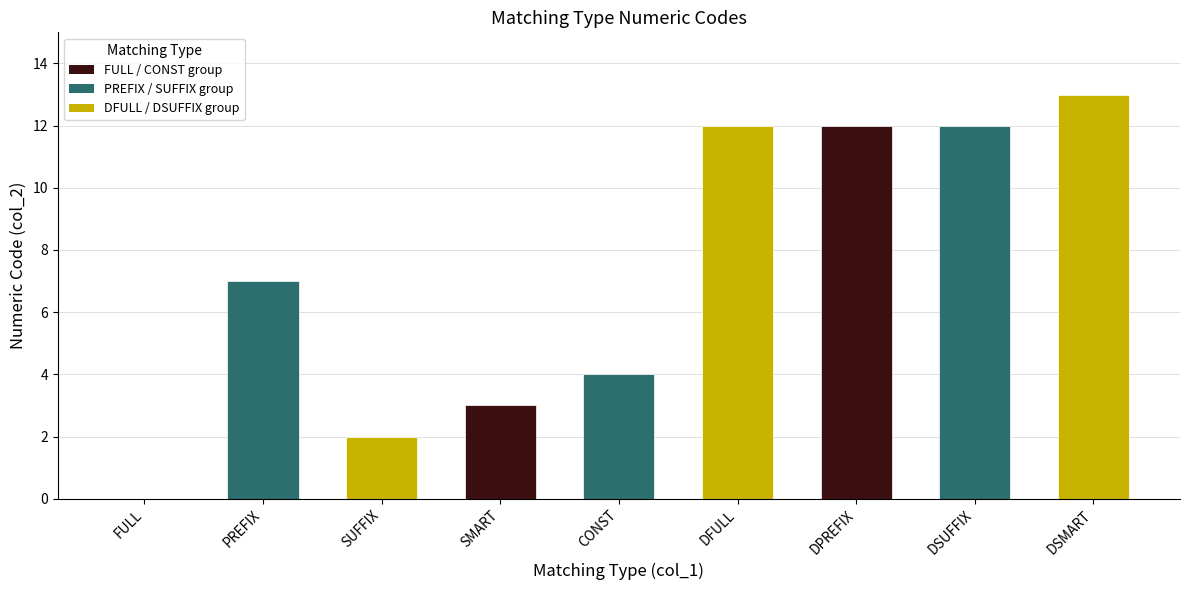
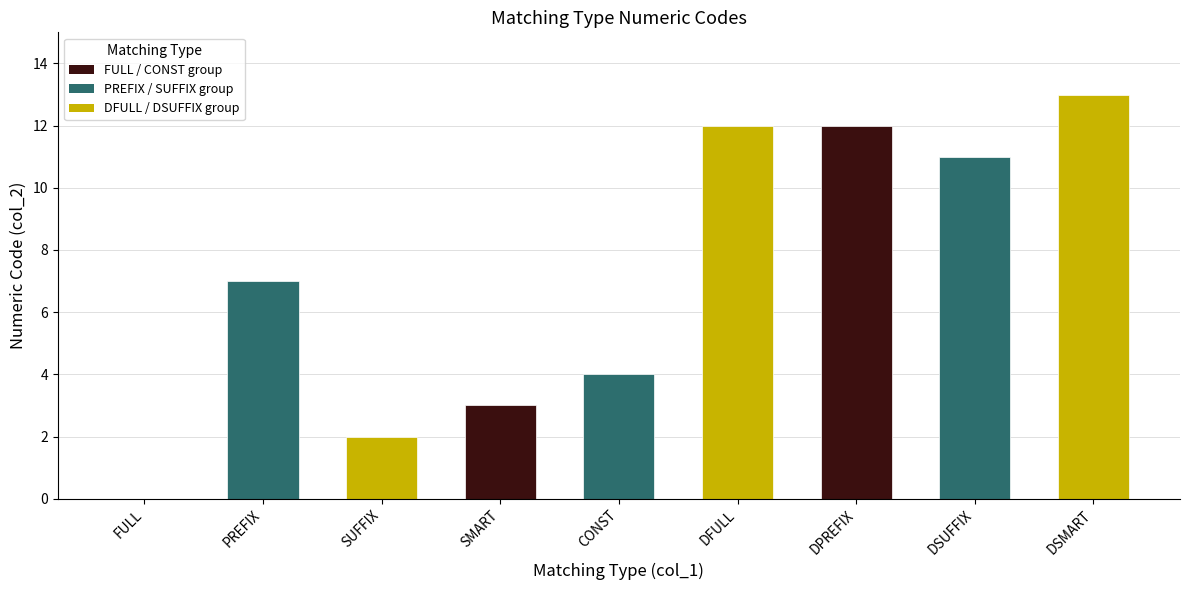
  {
    "FULL": 0,
    "PREFIX": 7,
    "SUFFIX": 2,
    "SMART": 3,
    "CONST": 4,
    "DFULL": 12,
    "DPREFIX": 12,
-   "DSUFFIX": 12,
+   "DSUFFIX": 11,
    "DSMART": 13
  }
